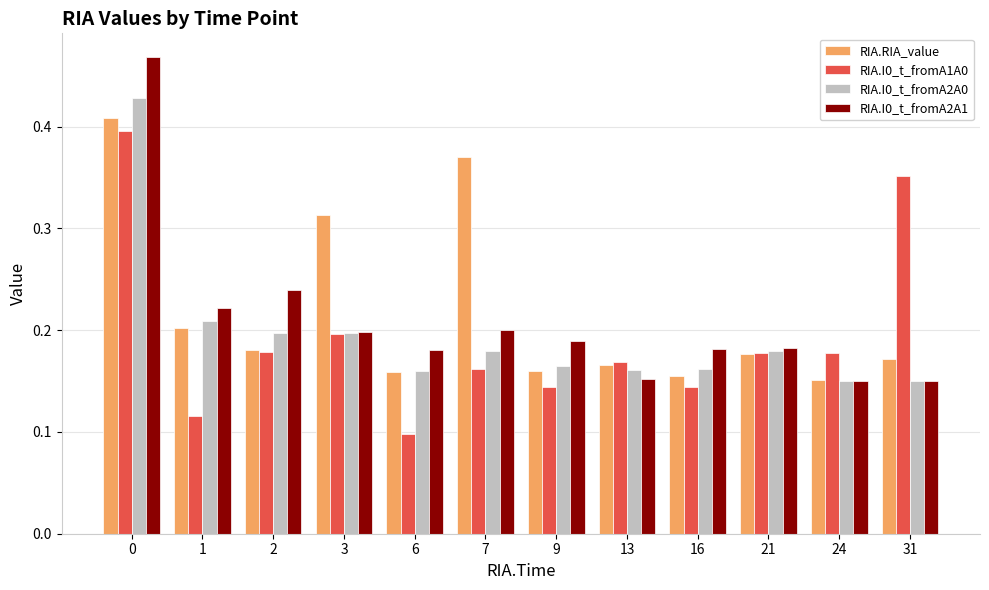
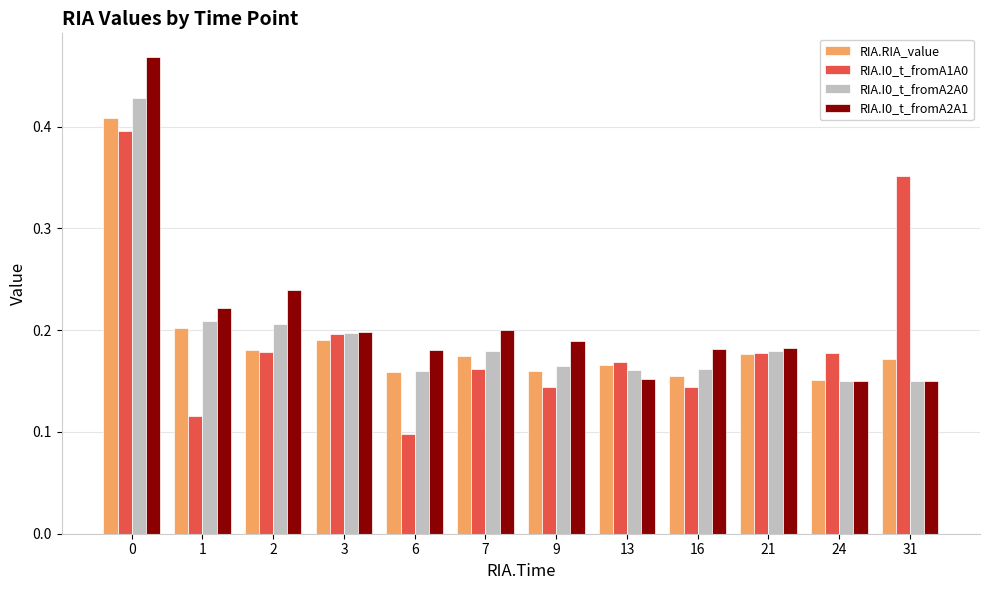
  {
    "RIA.RIA_value": {
      "0": 0.409,
      "1": 0.202,
      "2": 0.181,
-     "3": 0.313,
+     "3": 0.190,
      "6": 0.159,
-     "7": 0.370,
+     "7": 0.175,
      "9": 0.160,
      "13": 0.165,
      "16": 0.155,
      "21": 0.177,
      "24": 0.151,
      "31": 0.172
    },
    "RIA.I0_t_fromA1A0": {
      "0": 0.396,
      "1": 0.116,
      "2": 0.178,
      "3": 0.196,
      "6": 0.098,
      "7": 0.162,
      "9": 0.144,
      "13": 0.169,
      "16": 0.144,
      "21": 0.178,
      "24": 0.178,
      "31": 0.351
    },
    "RIA.I0_t_fromA2A0": {
      "0": 0.428,
      "1": 0.209,
-     "2": 0.198,
+     "2": 0.206,
      "3": 0.197,
      "6": 0.160,
      "7": 0.180,
      "9": 0.165,
      "13": 0.160,
      "16": 0.162,
      "21": 0.180,
      "24": 0.150,
      "31": 0.150
    },
    "RIA.I0_t_fromA2A1": {
      "0": 0.468,
      "1": 0.222,
      "2": 0.239,
      "3": 0.198,
      "6": 0.180,
      "7": 0.200,
      "9": 0.190,
      "13": 0.152,
      "16": 0.181,
      "21": 0.182,
      "24": 0.150,
      "31": 0.150
    }
  }
